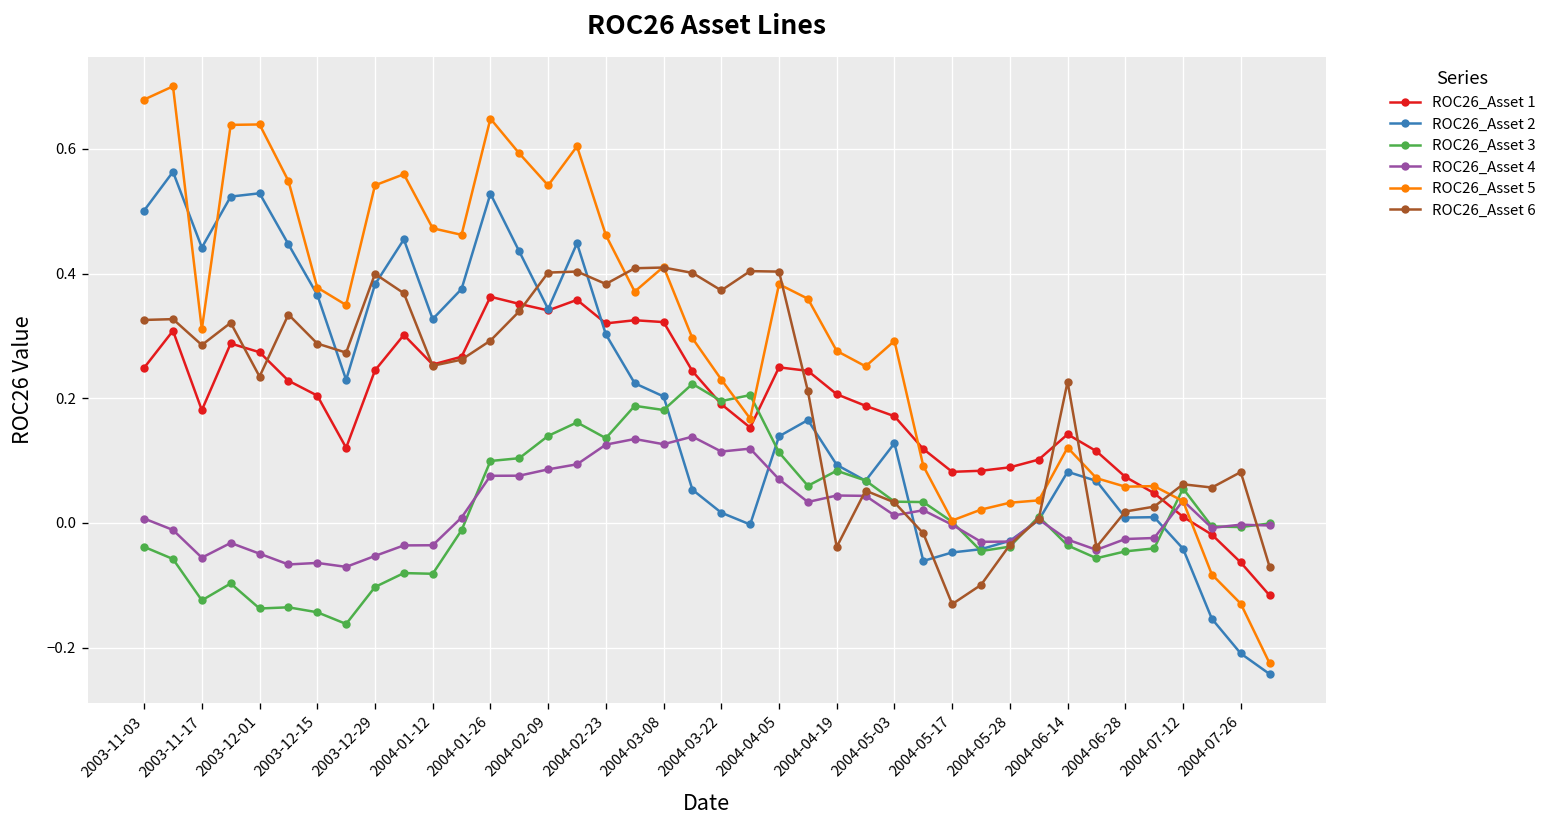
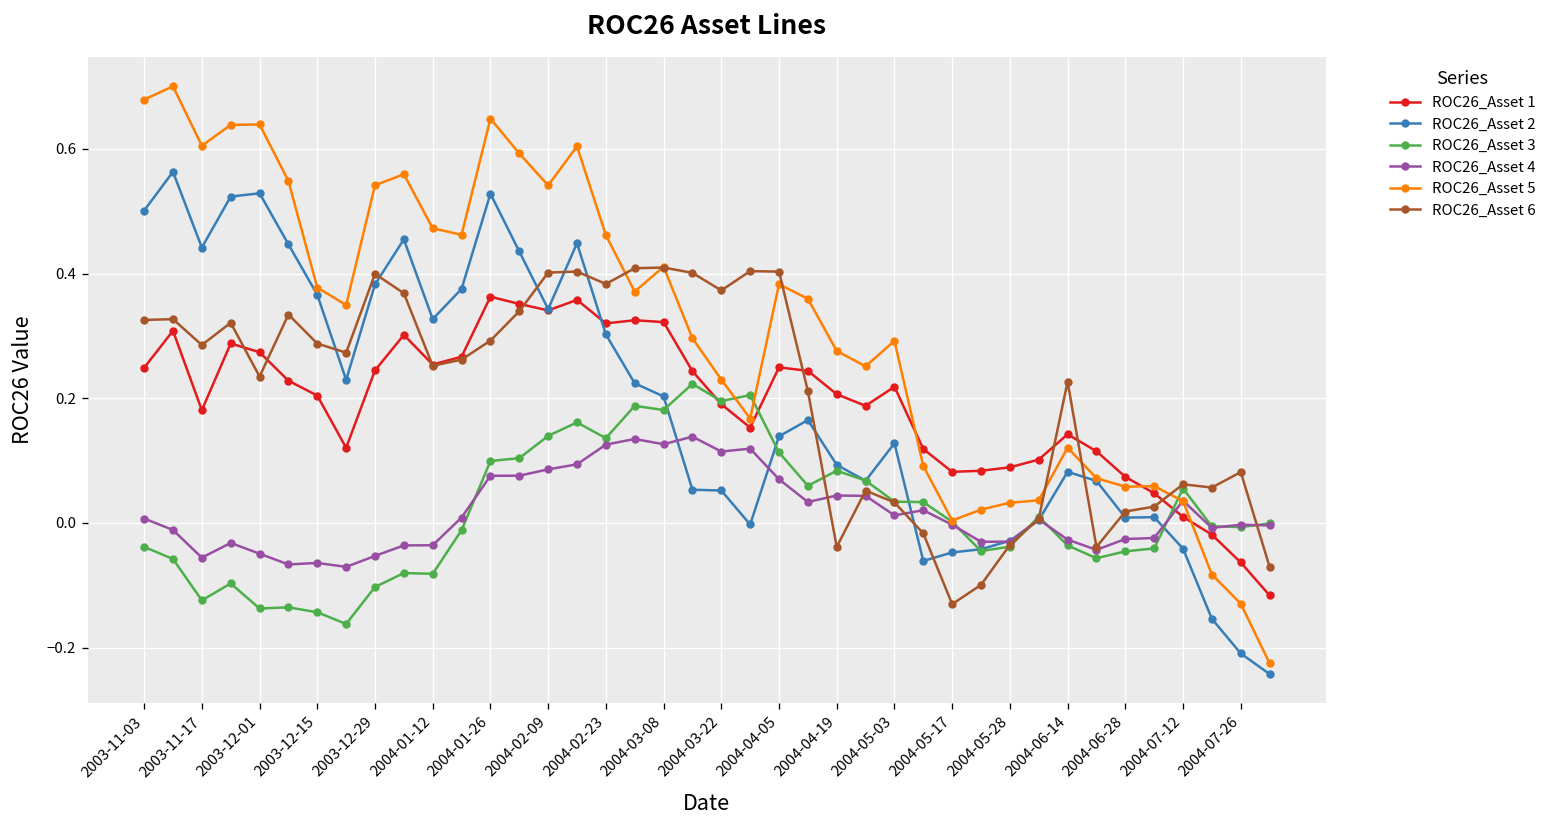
  {
    "ROC26_Asset 1": {
      "2003-11-03": 0.25,
      "2003-11-17": 0.18,
      "2003-12-01": 0.27,
      "2003-12-15": 0.20,
      "2003-12-29": 0.24,
      "2004-01-26": 0.36,
      "2004-02-23": 0.32,
      "2004-03-08": 0.32,
      "2004-03-22": 0.19,
      "2004-04-05": 0.25,
      "2004-04-19": 0.21,
-     "2004-05-03": 0.17,
+     "2004-05-03": 0.22,
      "2004-05-17": 0.08,
      "2004-05-28": 0.09,
      "2004-06-14": 0.14,
      "2004-06-28": 0.07,
      "2004-07-12": 0.01,
      "2004-07-26": -0.06
    },
    "ROC26_Asset 2": {
      "2003-11-03": 0.50,
      "2003-11-17": 0.44,
      "2003-12-01": 0.53,
      "2003-12-15": 0.37,
      "2003-12-29": 0.38,
      "2004-01-12": 0.33,
      "2004-01-26": 0.53,
      "2004-02-23": 0.30,
      "2004-03-08": 0.20,
-     "2004-03-22": 0.02,
+     "2004-03-22": 0.05,
      "2004-04-05": 0.14,
      "2004-04-19": 0.09,
      "2004-05-03": 0.13,
      "2004-05-17": -0.05,
      "2004-06-14": 0.08,
      "2004-06-28": 0.01,
      "2004-07-12": -0.04,
      "2004-07-26": -0.21
    },
    "ROC26_Asset 3": {
      "2003-11-03": -0.04,
      "2003-11-17": -0.12,
      "2003-12-01": -0.14,
      "2003-12-15": -0.14,
      "2003-12-29": -0.10,
      "2004-01-12": -0.08,
      "2004-01-26": 0.10,
      "2004-02-09": 0.14,
      "2004-02-23": 0.14,
      "2004-03-08": 0.18,
      "2004-03-22": 0.20,
      "2004-04-05": 0.11,
      "2004-04-19": 0.08,
      "2004-06-14": -0.04,
      "2004-06-28": -0.05,
      "2004-07-12": 0.06
    },
    "ROC26_Asset 4": {
      "2003-11-03": 0.01,
      "2003-11-17": -0.06,
      "2003-12-01": -0.05,
      "2003-12-15": -0.06,
      "2003-12-29": -0.05,
      "2004-01-12": -0.04,
      "2004-01-26": 0.08,
      "2004-02-09": 0.09,
      "2004-02-23": 0.13,
      "2004-03-08": 0.13,
      "2004-03-22": 0.11,
      "2004-04-05": 0.07,
      "2004-04-19": 0.04,
      "2004-05-03": 0.01,
      "2004-06-14": -0.03,
      "2004-06-28": -0.03
    },
    "ROC26_Asset 5": {
      "2003-11-03": 0.68,
-     "2003-11-17": 0.31,
+     "2003-11-17": 0.61,
      "2003-12-01": 0.64,
      "2003-12-15": 0.38,
      "2003-12-29": 0.54,
      "2004-01-12": 0.47,
      "2004-01-26": 0.65,
      "2004-02-09": 0.54,
      "2004-02-23": 0.46,
      "2004-03-22": 0.23,
      "2004-04-05": 0.38,
      "2004-04-19": 0.28,
      "2004-05-03": 0.29,
      "2004-05-28": 0.03,
      "2004-06-14": 0.12,
      "2004-06-28": 0.06,
      "2004-07-26": -0.13
    },
    "ROC26_Asset 6": {
      "2003-11-03": 0.33,
      "2003-11-17": 0.29,
      "2003-12-01": 0.23,
      "2003-12-15": 0.29,
      "2003-12-29": 0.40,
      "2004-01-26": 0.29,
      "2004-02-09": 0.40,
      "2004-02-23": 0.38,
      "2004-03-22": 0.37,
      "2004-04-05": 0.40,
      "2004-04-19": -0.04,
      "2004-05-17": -0.13,
      "2004-06-14": 0.23,
      "2004-06-28": 0.02,
      "2004-07-12": 0.06,
      "2004-07-26": 0.08
    }
  }
